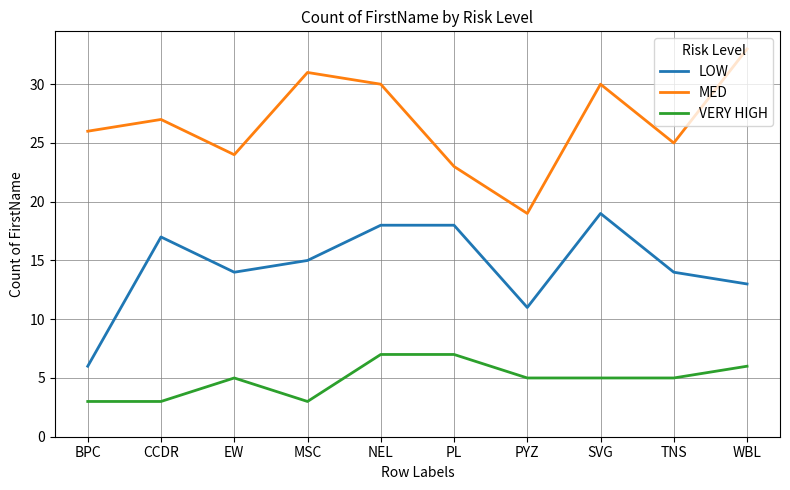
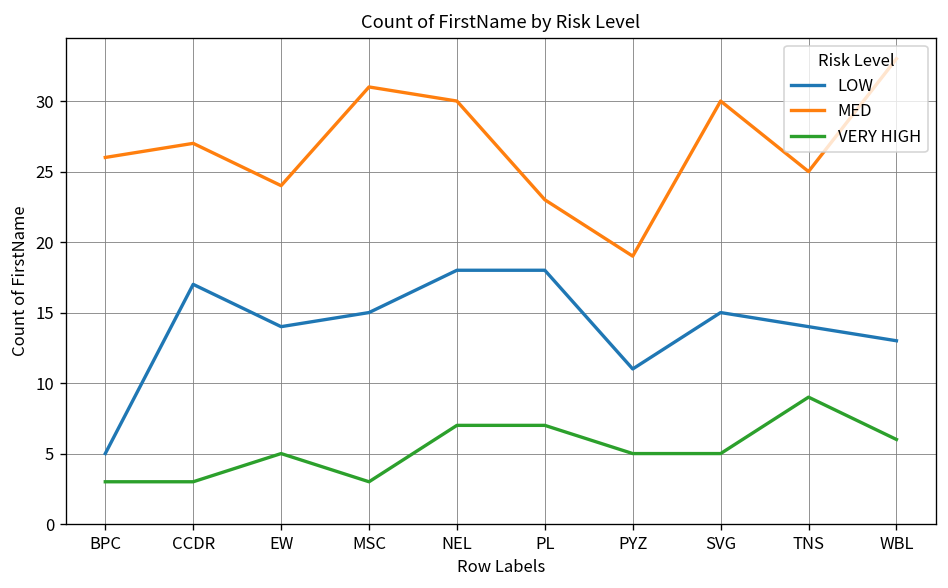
  {
    "LOW": {
-     "BPC": 6,
+     "BPC": 5,
      "CCDR": 17,
      "EW": 14,
      "MSC": 15,
      "NEL": 18,
      "PL": 18,
      "PYZ": 11,
-     "SVG": 19,
+     "SVG": 15,
      "TNS": 14,
      "WBL": 13
    },
    "MED": {
      "BPC": 26,
      "CCDR": 27,
      "EW": 24,
      "MSC": 31,
      "NEL": 30,
      "PL": 23,
      "PYZ": 19,
      "SVG": 30,
      "TNS": 25
    },
    "VERY HIGH": {
      "BPC": 3,
      "CCDR": 3,
      "EW": 5,
      "MSC": 3,
      "NEL": 7,
      "PL": 7,
      "PYZ": 5,
      "SVG": 5,
-     "TNS": 5,
+     "TNS": 9,
      "WBL": 6
    }
  }
